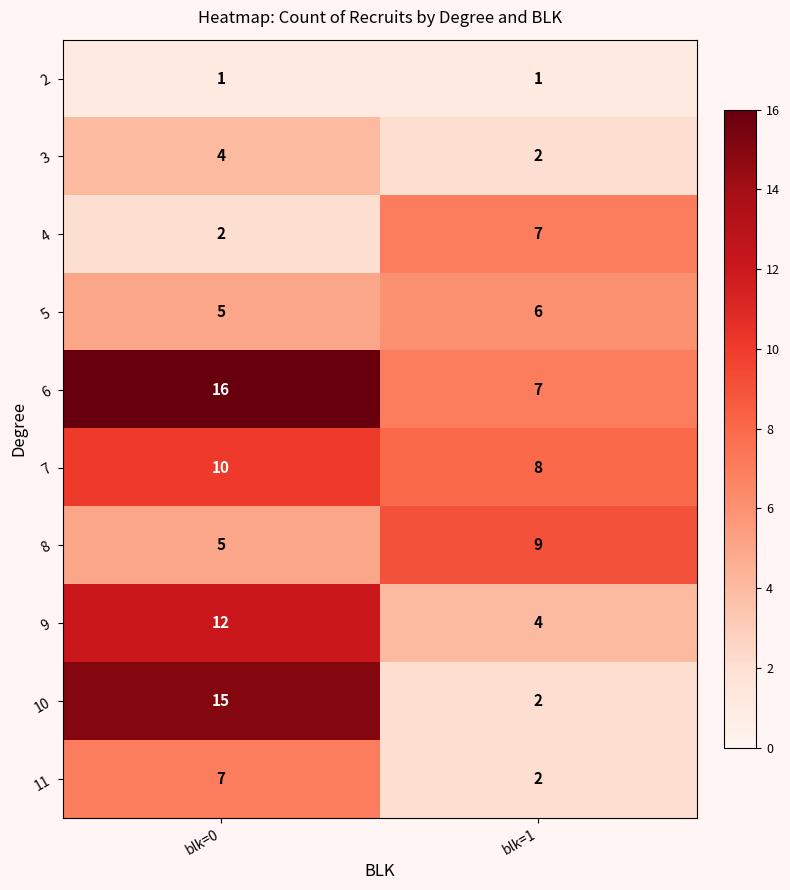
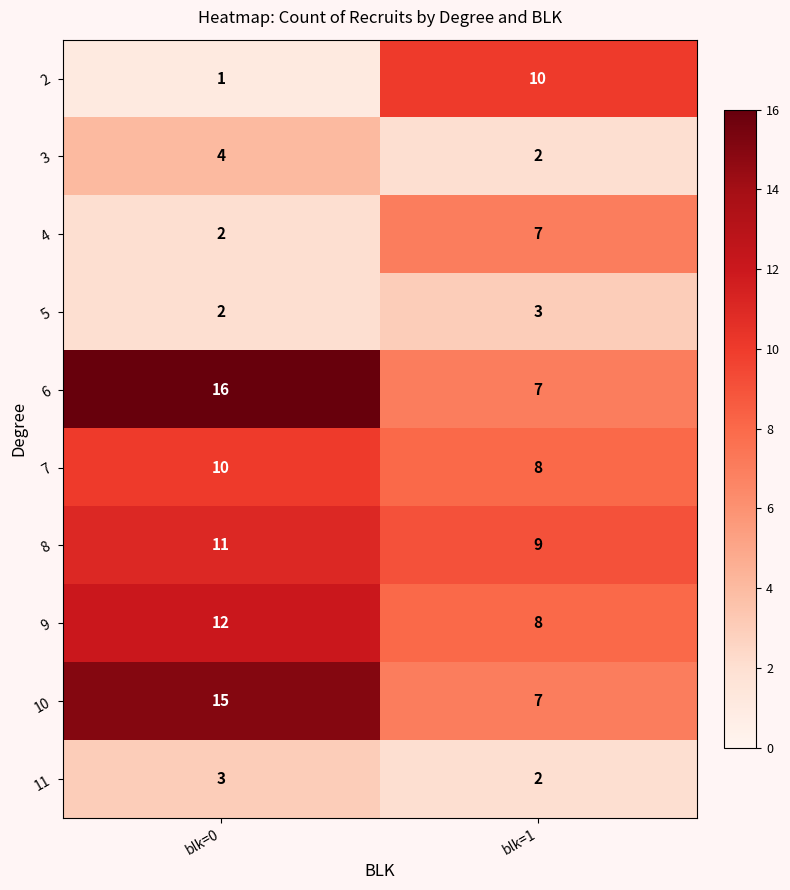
  {
    "2": {
      "blk=0": 1,
-     "blk=1": 1
+     "blk=1": 10
    },
    "3": {
      "blk=0": 4,
      "blk=1": 2
    },
    "4": {
      "blk=0": 2,
      "blk=1": 7
    },
    "5": {
-     "blk=0": 5,
-     "blk=1": 6
+     "blk=0": 2,
+     "blk=1": 3
    },
    "6": {
      "blk=0": 16,
      "blk=1": 7
    },
    "7": {
      "blk=0": 10,
      "blk=1": 8
    },
    "8": {
-     "blk=0": 5,
+     "blk=0": 11,
      "blk=1": 9
    },
    "9": {
      "blk=0": 12,
-     "blk=1": 4
+     "blk=1": 8
    },
    "10": {
      "blk=0": 15,
-     "blk=1": 2
+     "blk=1": 7
    },
    "11": {
-     "blk=0": 7,
+     "blk=0": 3,
      "blk=1": 2
    }
  }
